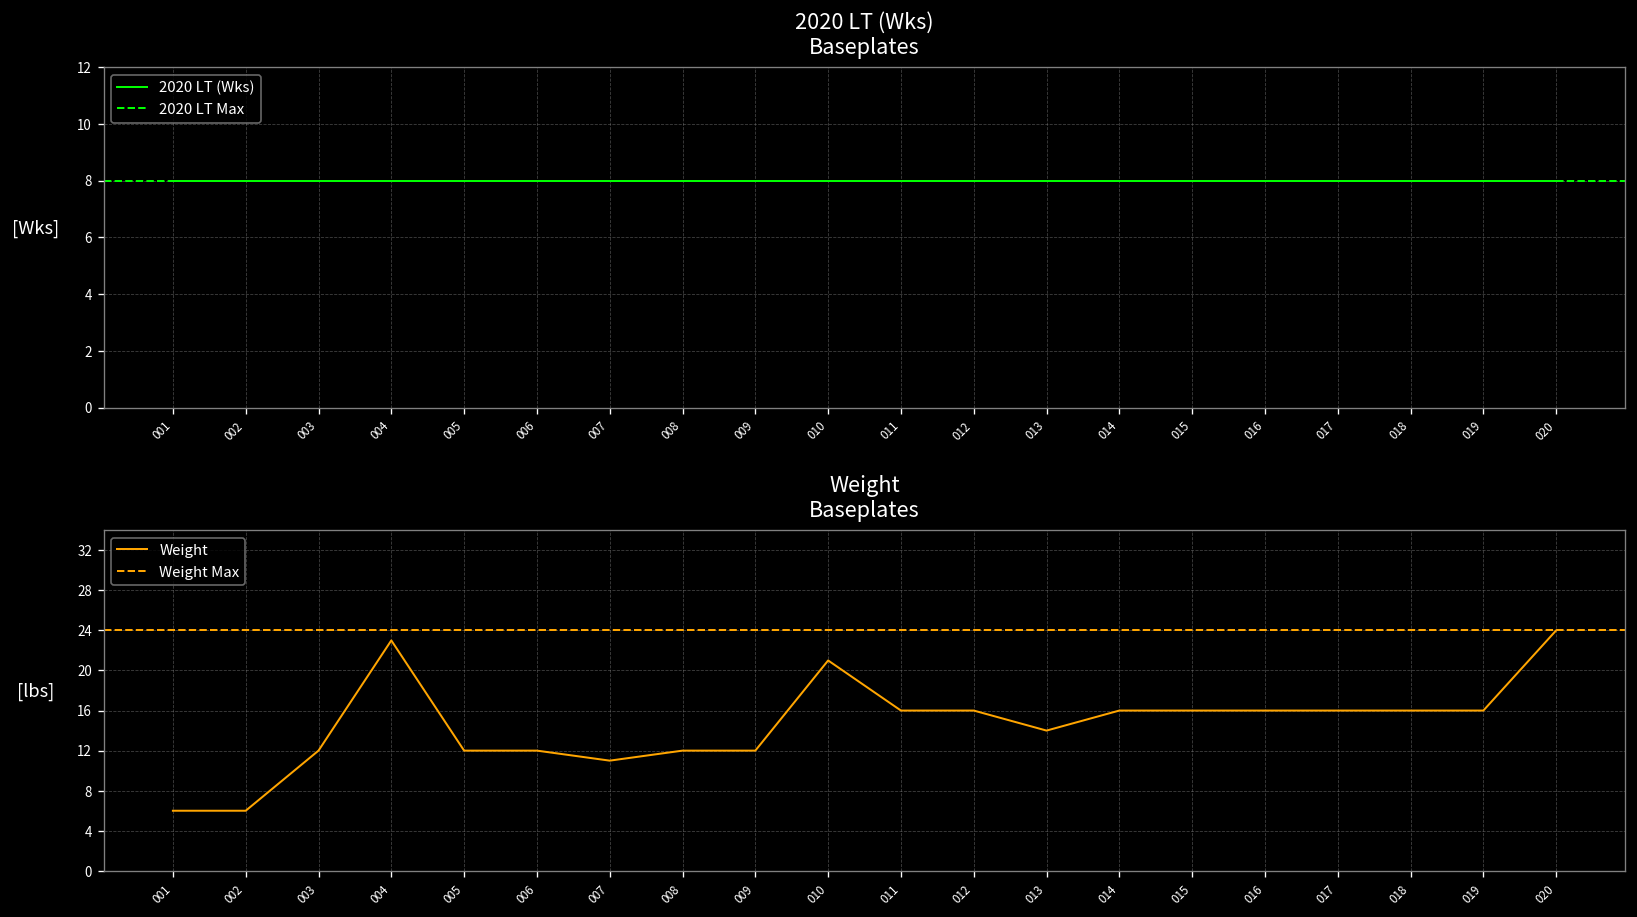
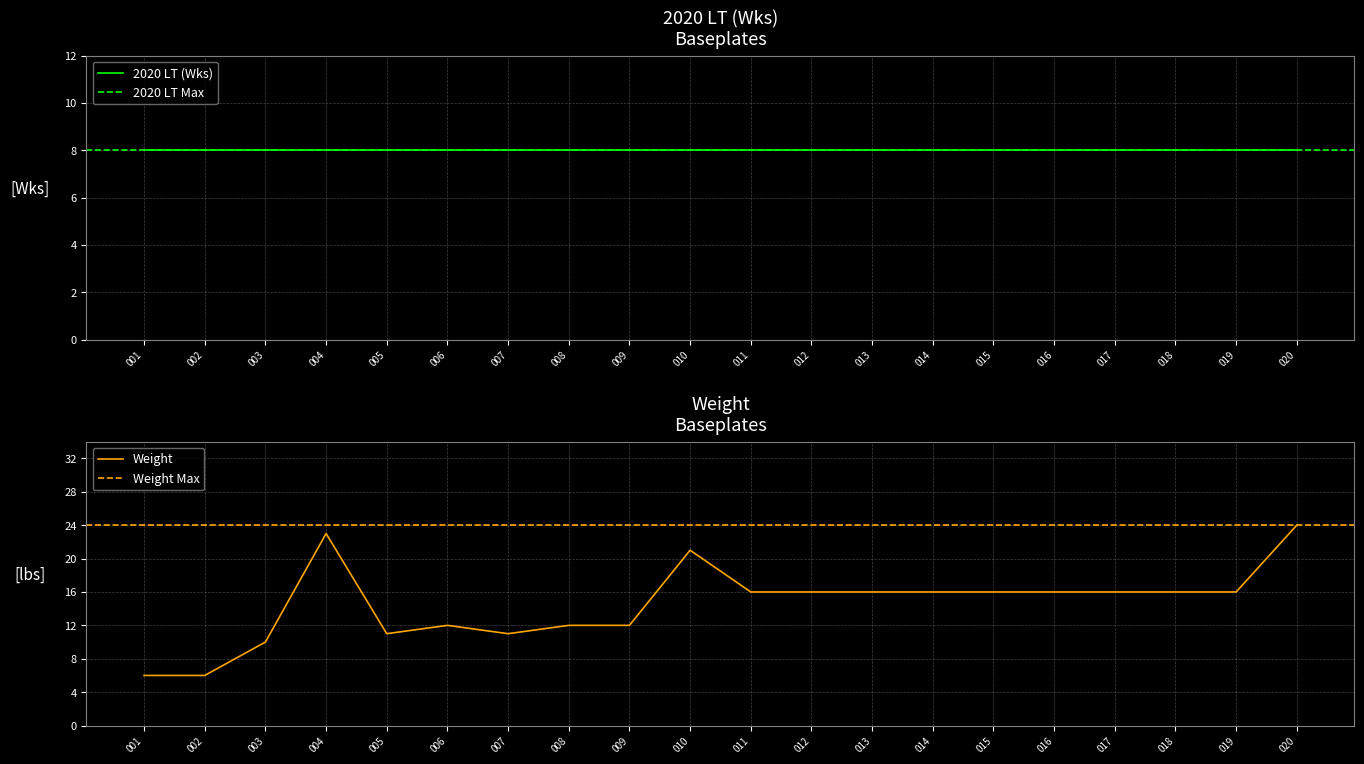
  {
    "2020 LT (Wks) Baseplates": {
      "001": 8.0,
      "002": 8.0,
      "003": 8.0,
      "004": 8.0,
      "005": 8.0,
      "006": 8.0,
      "007": 8.0,
      "008": 8.0,
      "009": 8.0,
      "010": 8.0,
      "011": 8.0,
      "012": 8.0,
      "013": 8.0,
      "014": 8.0,
      "015": 8.0,
      "016": 8.0,
      "017": 8.0,
      "018": 8.0,
      "019": 8.0,
      "020": 8.0
    },
    "Weight Baseplates": {
      "001": 6,
      "002": 6,
-     "003": 12,
+     "003": 10,
      "004": 23,
-     "005": 12,
+     "005": 11,
      "006": 12,
      "007": 11,
      "008": 12,
      "009": 12,
      "010": 21,
      "011": 16,
      "012": 16,
-     "013": 14,
+     "013": 16,
      "014": 16,
      "015": 16,
      "016": 16,
      "017": 16,
      "018": 16,
      "019": 16,
      "020": 24
    }
  }
